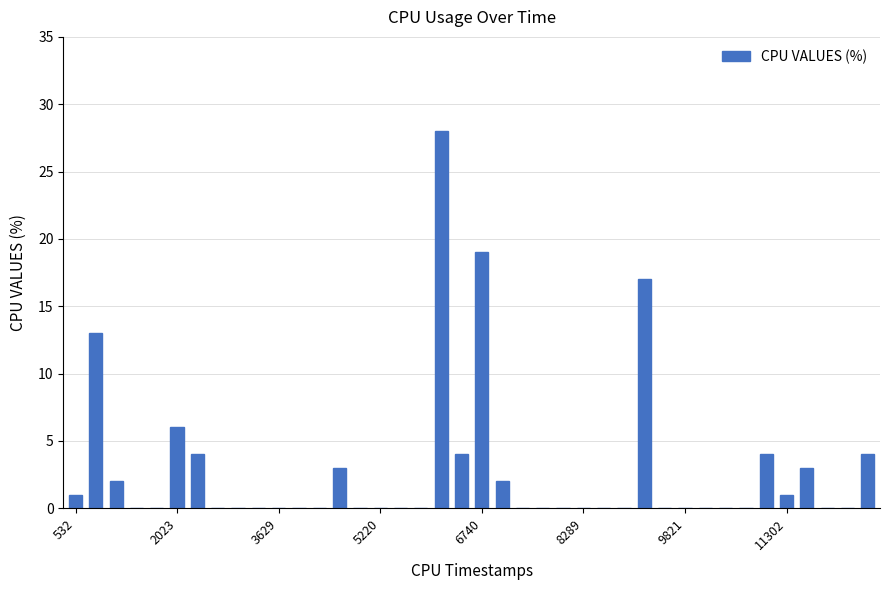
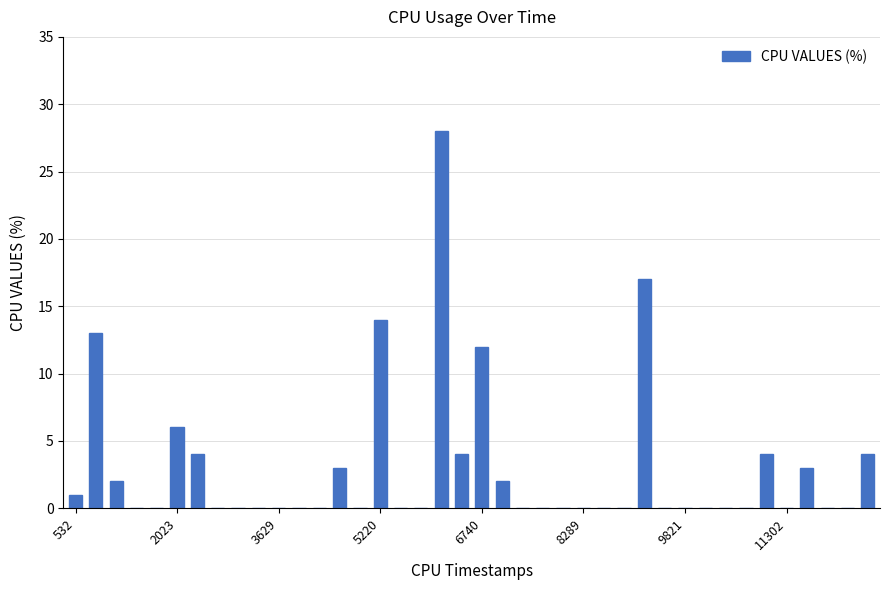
  {
    "532": 1,
    "2023": 6,
    "3629": 0,
-   "5220": 0,
-   "6740": 19,
+   "5220": 14,
+   "6740": 12,
    "8289": 0,
    "9821": 0,
-   "11302": 1
+   "11302": 0
  }
